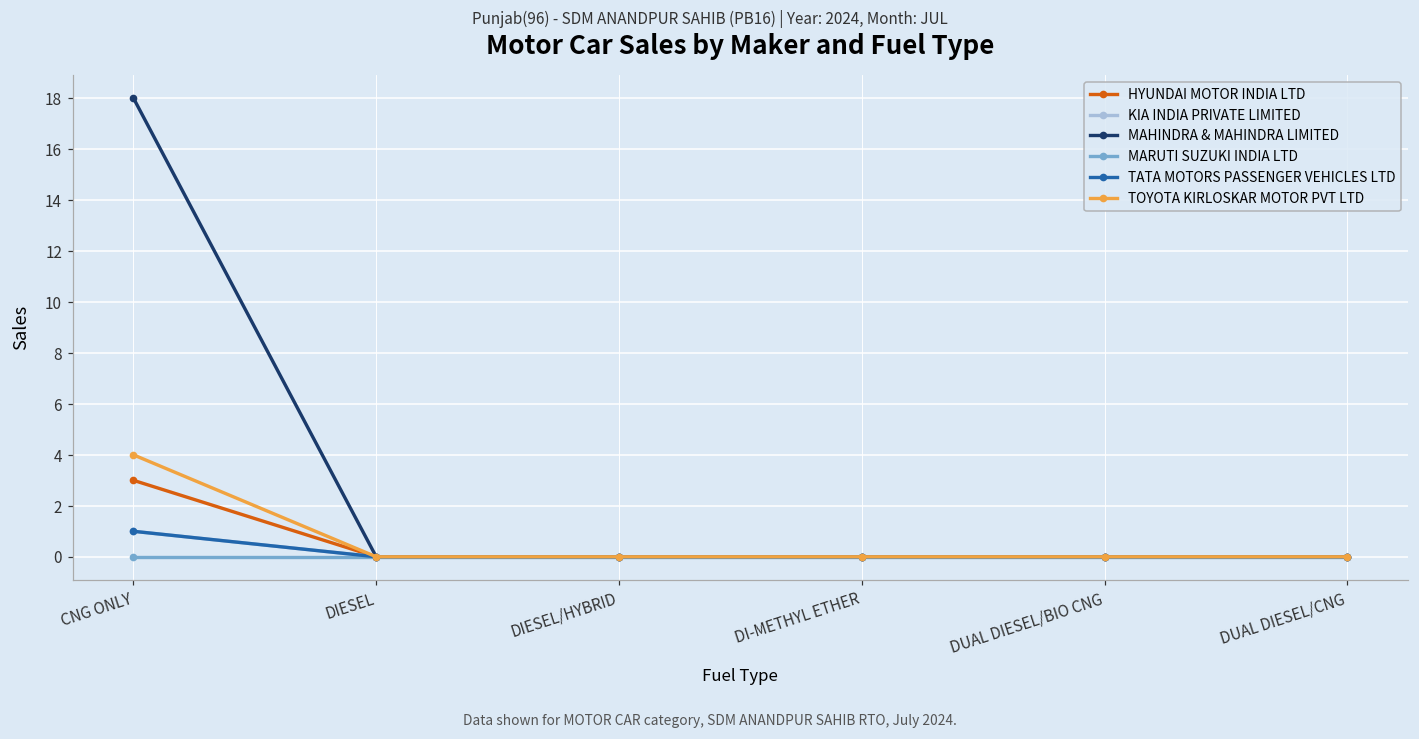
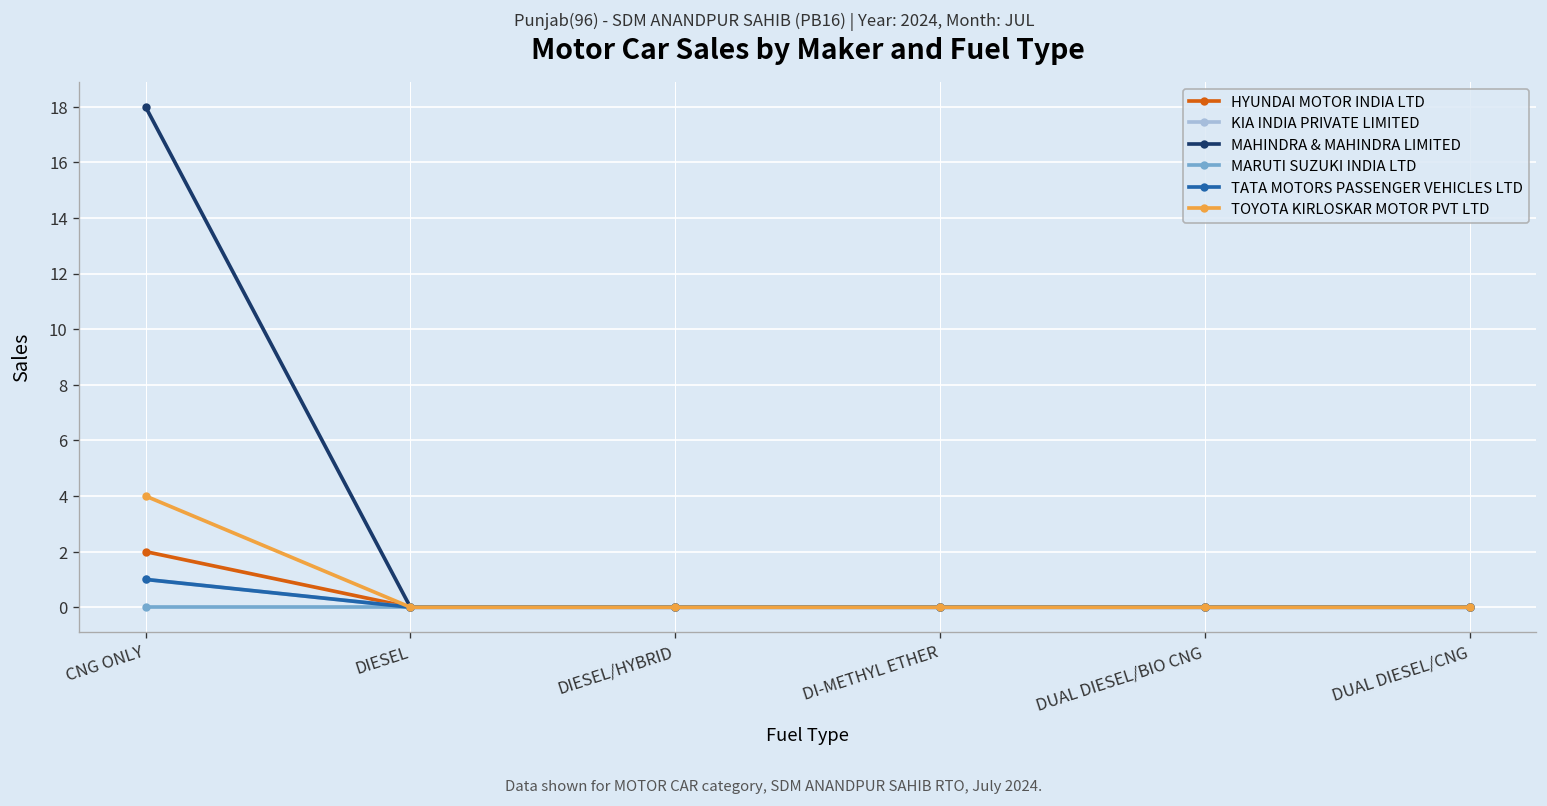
  {
    "HYUNDAI MOTOR INDIA LTD": {
-     "CNG ONLY": 3
+     "CNG ONLY": 2
    },
    "TATA MOTORS PASSENGER VEHICLES LTD": {
      "CNG ONLY": 1
    },
    "MAHINDRA & MAHINDRA LIMITED": {
      "CNG ONLY": 18
    },
    "MARUTI SUZUKI INDIA LTD": {
      "CNG ONLY": 0
    },
    "TOYOTA KIRLOSKAR MOTOR PVT LTD": {
      "CNG ONLY": 4
    }
  }
